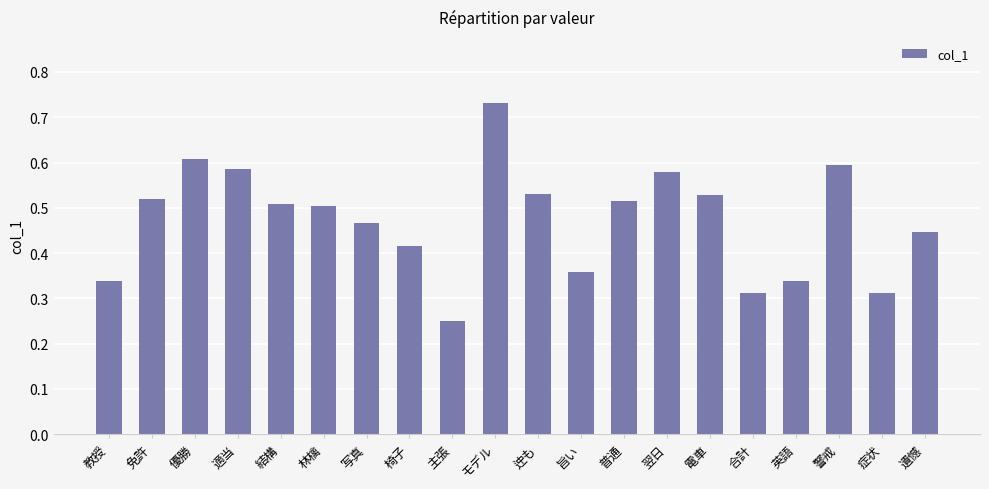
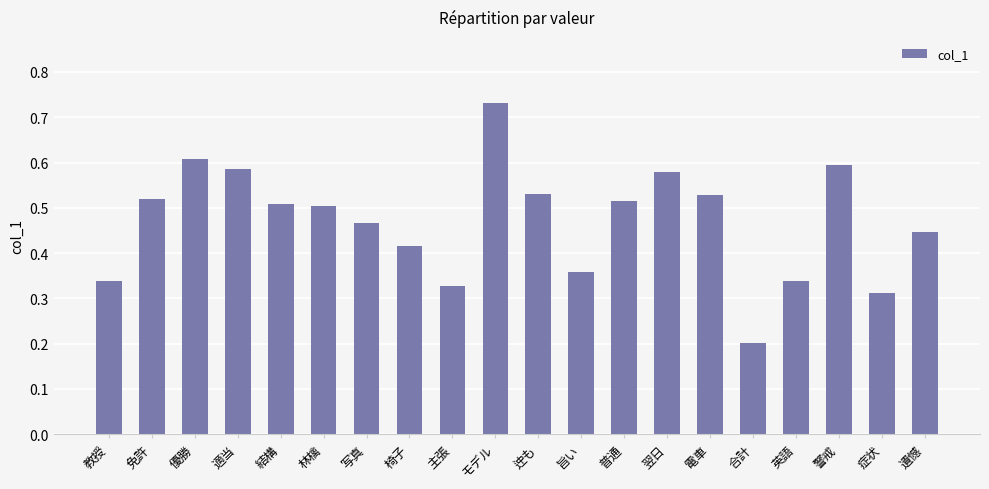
  {
    "教授": 0.34,
    "免許": 0.52,
    "優勝": 0.61,
    "適当": 0.58,
    "結構": 0.51,
    "林檎": 0.50,
    "写真": 0.47,
    "椅子": 0.42,
-   "主張": 0.25,
+   "主張": 0.33,
    "モデル": 0.73,
    "迚も": 0.53,
    "旨い": 0.36,
    "普通": 0.51,
    "翌日": 0.58,
    "電車": 0.53,
-   "合計": 0.31,
+   "合計": 0.20,
    "英語": 0.34,
    "警戒": 0.60,
    "症状": 0.31,
    "遺憾": 0.45
  }
